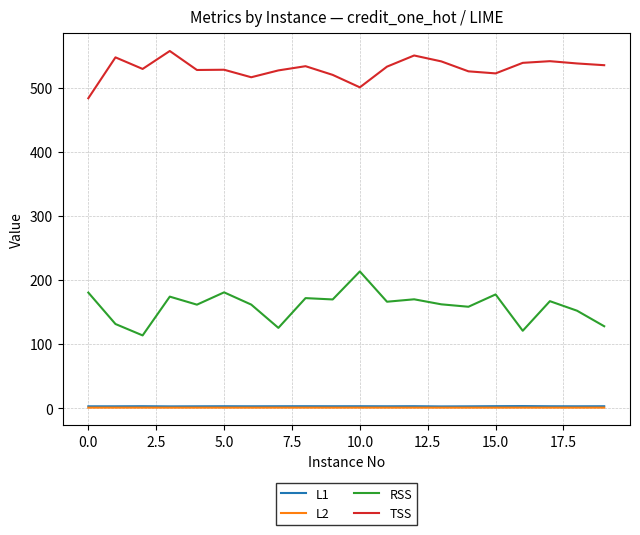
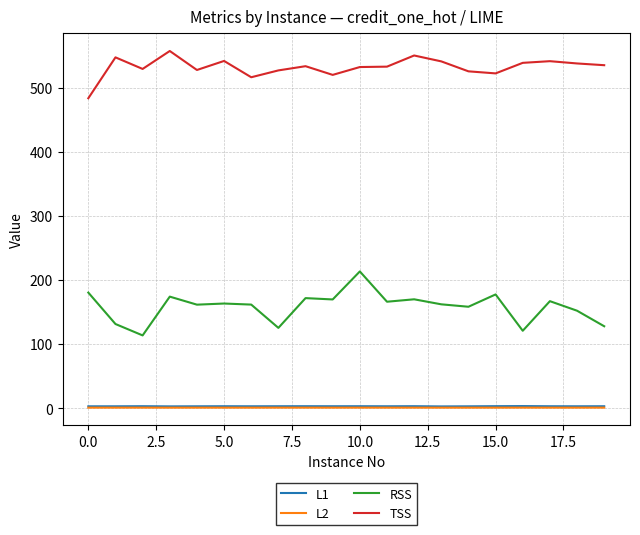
  {
    "RSS": {
      "0.0": 180,
-     "5.0": 180,
+     "5.0": 160,
      "10.0": 210,
      "15.0": 180
    },
    "TSS": {
      "0.0": 480,
-     "5.0": 530,
-     "10.0": 500,
+     "5.0": 540,
+     "10.0": 530,
      "15.0": 520
    }
  }
